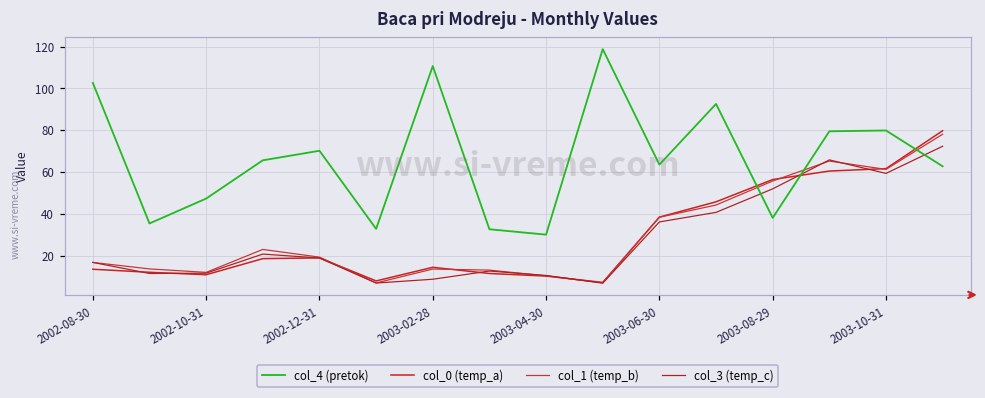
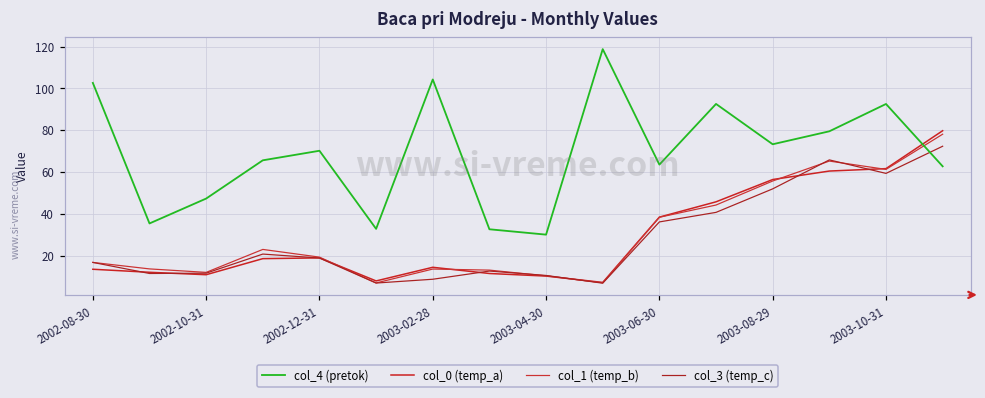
  {
    "col_4 (pretok)": {
      "2002-08-30": 103,
      "2002-10-31": 47,
      "2002-12-31": 70,
-     "2003-02-28": 111,
+     "2003-02-28": 104,
      "2003-04-30": 30,
      "2003-06-30": 64,
-     "2003-08-29": 38,
-     "2003-10-31": 80
+     "2003-08-29": 73,
+     "2003-10-31": 93
    }
  }
